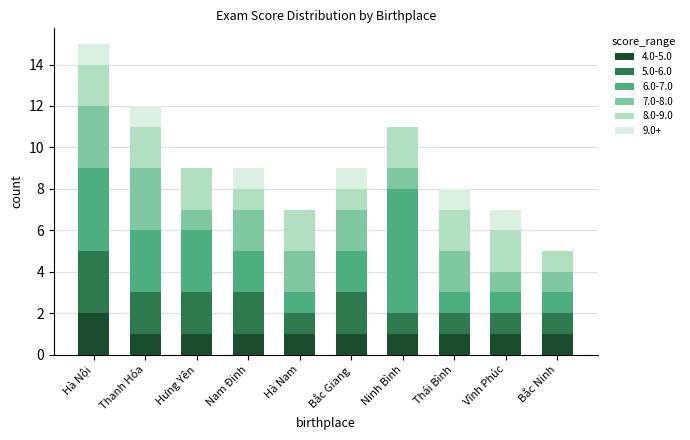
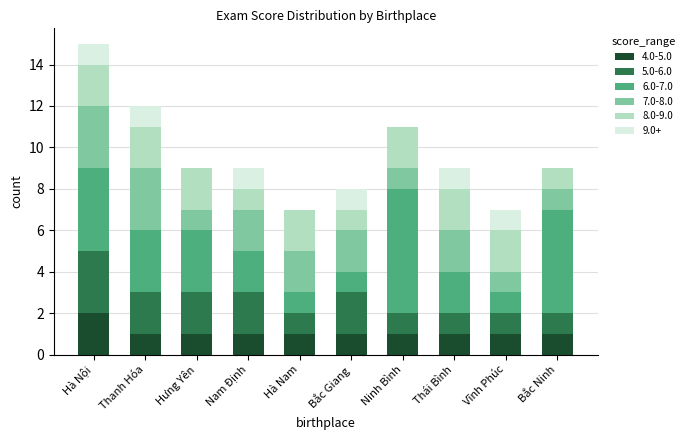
  {
    "6.0-7.0": {
      "Hà Nội": 4,
      "Thanh Hóa": 3,
      "Hưng Yên": 3,
      "Nam Định": 2,
      "Hà Nam": 1,
-     "Bắc Giang": 2,
+     "Bắc Giang": 1,
      "Ninh Bình": 6,
-     "Thái Bình": 1,
+     "Thái Bình": 2,
      "Vĩnh Phúc": 1,
-     "Bắc Ninh": 1
+     "Bắc Ninh": 5
    },
    "7.0-8.0": {
      "Hà Nội": 3,
      "Thanh Hóa": 3,
      "Hưng Yên": 1,
      "Nam Định": 2,
      "Hà Nam": 2,
      "Bắc Giang": 2,
      "Ninh Bình": 1,
      "Thái Bình": 2,
      "Vĩnh Phúc": 1,
      "Bắc Ninh": 1
    }
  }
